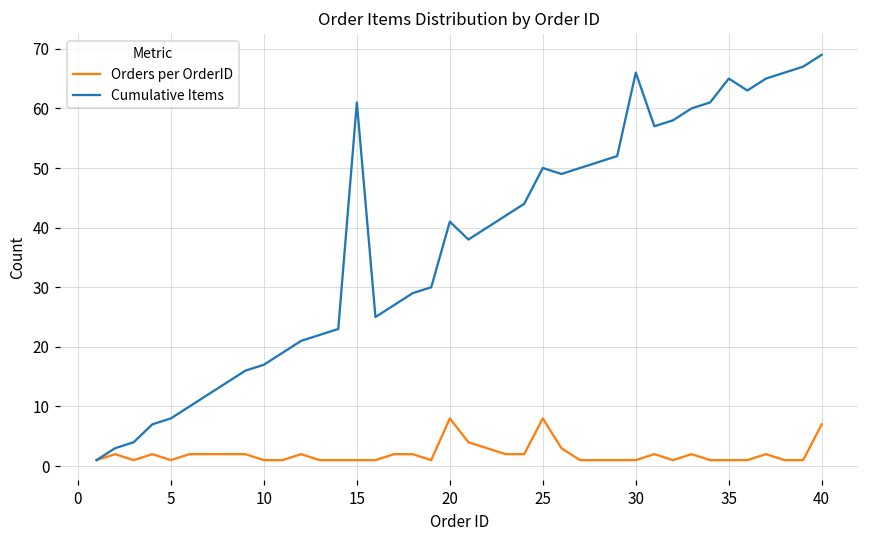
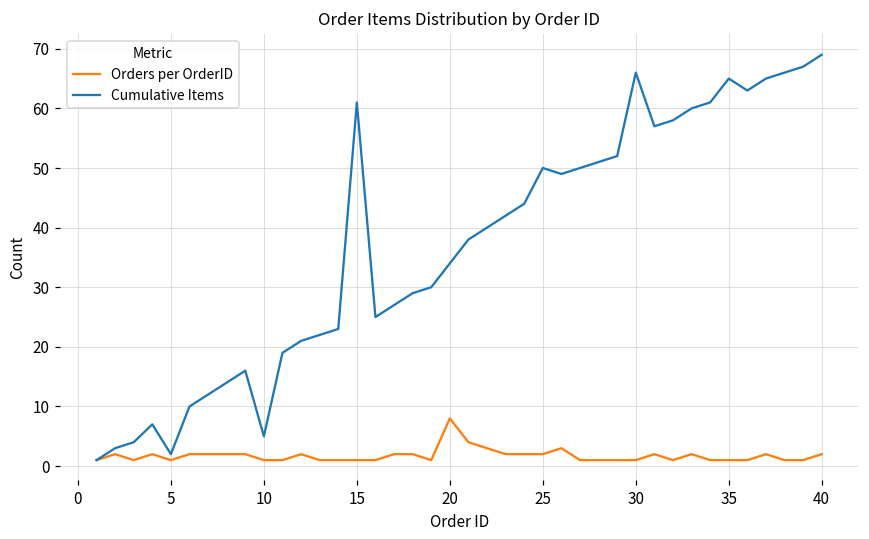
  {
    "Orders per OrderID": {
      "5": 1,
      "10": 1,
      "15": 1,
      "20": 8,
-     "25": 8,
+     "25": 2,
      "30": 1,
      "35": 1,
-     "40": 7
+     "40": 2
    },
    "Cumulative Items": {
-     "5": 8,
-     "10": 17,
+     "5": 2,
+     "10": 5,
      "15": 61,
-     "20": 41,
+     "20": 34,
      "25": 50,
      "30": 66,
      "35": 65,
      "40": 69
    }
  }
